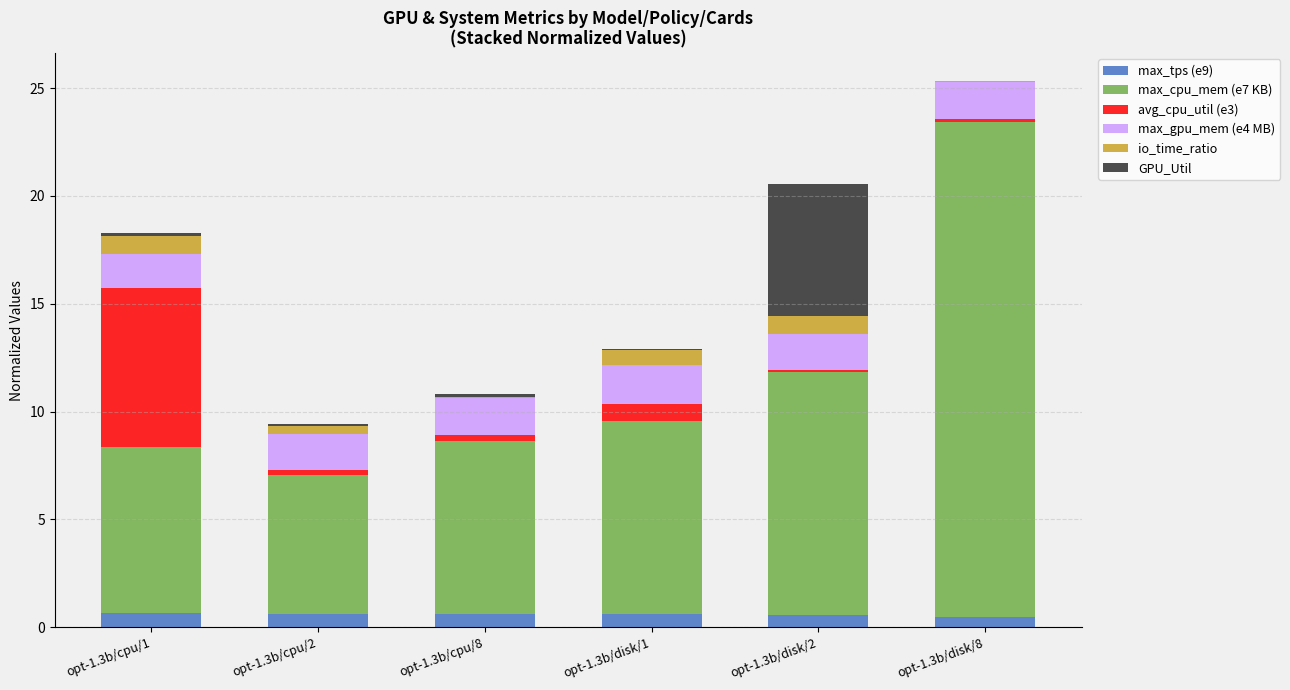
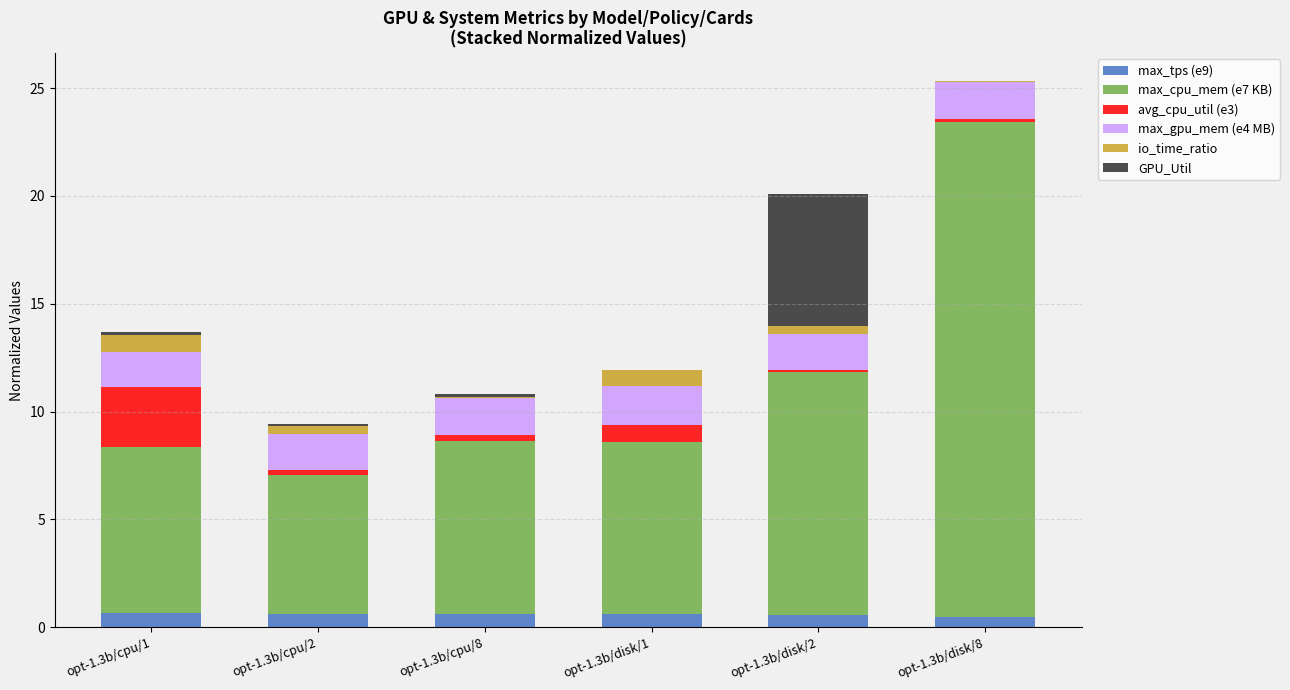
  {
    "max_tps (e9)": {
      "opt-1.3b/cpu/1": 0.6,
      "opt-1.3b/cpu/2": 0.6,
      "opt-1.3b/cpu/8": 0.6,
      "opt-1.3b/disk/1": 0.6,
      "opt-1.3b/disk/2": 0.6,
      "opt-1.3b/disk/8": 0.5
    },
    "max_cpu_mem (e7 KB)": {
      "opt-1.3b/cpu/1": 7.7,
      "opt-1.3b/cpu/2": 6.4,
      "opt-1.3b/cpu/8": 8.0,
-     "opt-1.3b/disk/1": 8.9,
+     "opt-1.3b/disk/1": 8.0,
      "opt-1.3b/disk/2": 11.2,
      "opt-1.3b/disk/8": 23.0
    },
    "avg_cpu_util (e3)": {
-     "opt-1.3b/cpu/1": 7.4,
+     "opt-1.3b/cpu/1": 2.8,
      "opt-1.3b/cpu/2": 0.2,
      "opt-1.3b/cpu/8": 0.3,
      "opt-1.3b/disk/1": 0.8,
      "opt-1.3b/disk/8": 0.1
    },
    "max_gpu_mem (e4 MB)": {
      "opt-1.3b/cpu/1": 1.6,
      "opt-1.3b/cpu/2": 1.7,
      "opt-1.3b/cpu/8": 1.7,
      "opt-1.3b/disk/1": 1.8,
      "opt-1.3b/disk/2": 1.7,
      "opt-1.3b/disk/8": 1.7
    },
    "io_time_ratio": {
      "opt-1.3b/cpu/1": 0.8,
      "opt-1.3b/cpu/2": 0.3,
      "opt-1.3b/disk/1": 0.7,
-     "opt-1.3b/disk/2": 0.8
+     "opt-1.3b/disk/2": 0.4
    },
    "GPU_Util": {
      "opt-1.3b/cpu/1": 0.1,
      "opt-1.3b/cpu/2": 0.1,
      "opt-1.3b/cpu/8": 0.1,
      "opt-1.3b/disk/2": 6.1
    }
  }
